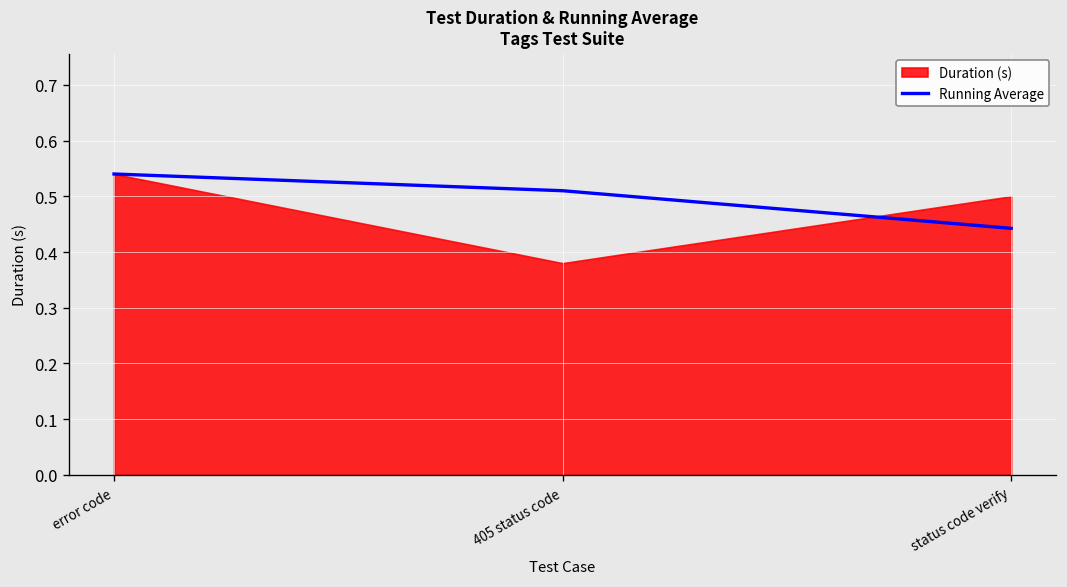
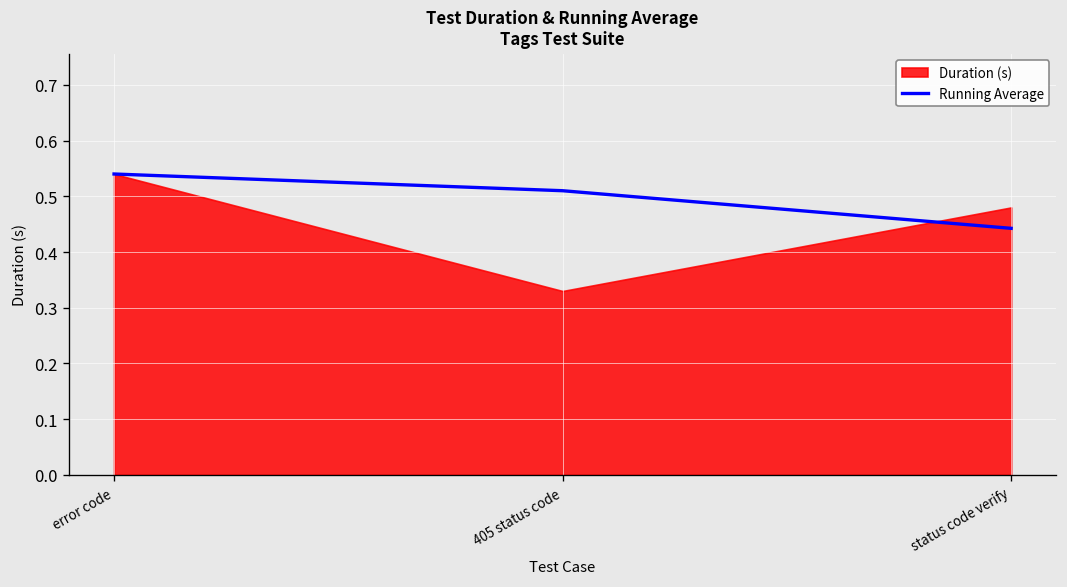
  {
    "Duration (s)": {
-     "405 status code": 0.38,
-     "status code verify": 0.50
+     "405 status code": 0.33,
+     "status code verify": 0.48
    },
    "Running Average": {
      "405 status code": 0.51,
      "status code verify": 0.44
    }
  }
